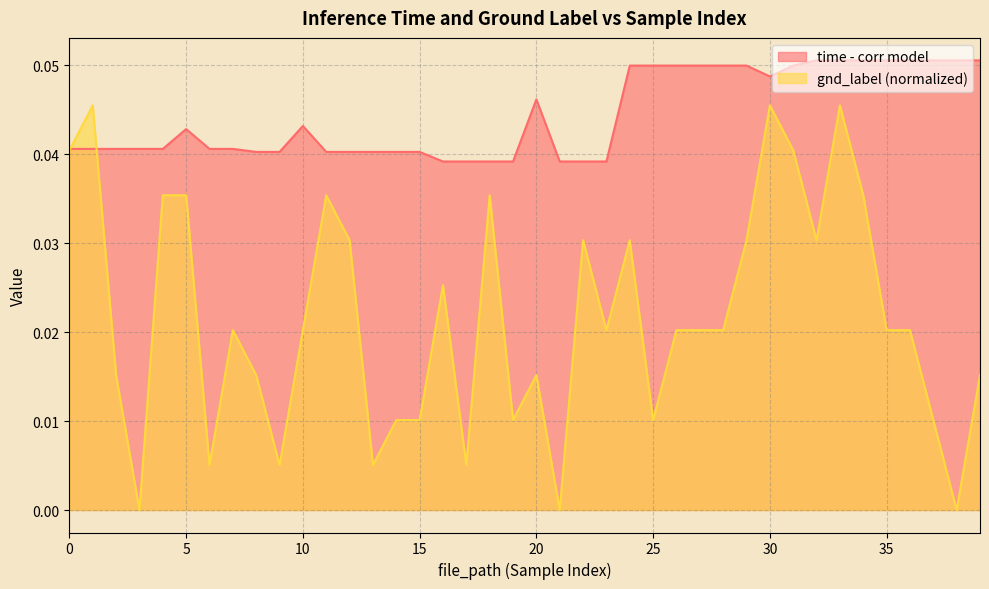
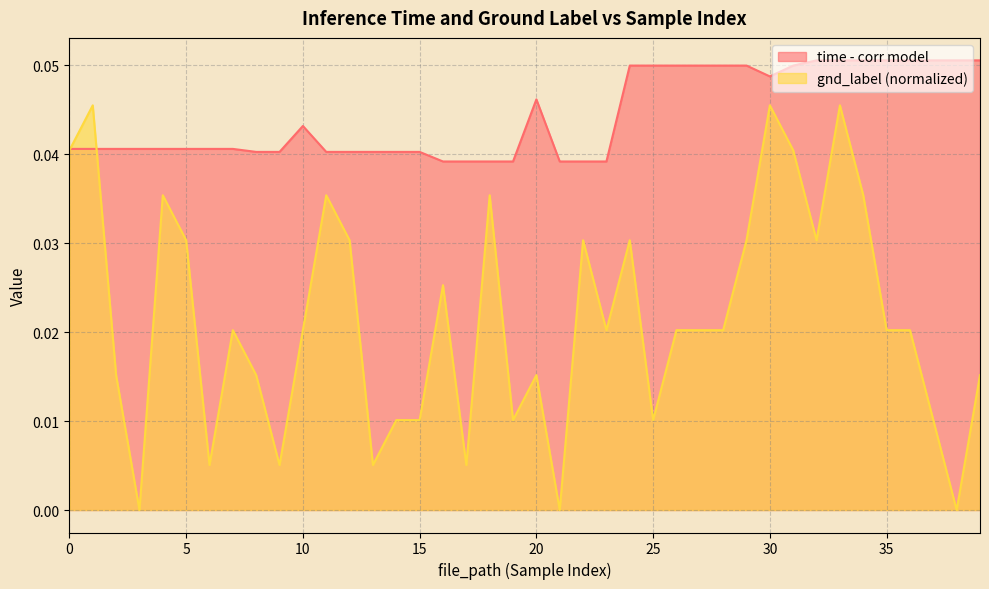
  {
    "time - corr model": {
-     "5": 0.043,
+     "5": 0.041,
      "10": 0.043,
      "15": 0.040,
      "20": 0.046,
      "25": 0.050,
      "30": 0.049
    },
    "gnd_label (normalized)": {
-     "5": 0.035,
+     "5": 0.030,
      "10": 0.020,
      "15": 0.010,
      "20": 0.015,
      "25": 0.010,
      "30": 0.046,
      "35": 0.020
    }
  }
